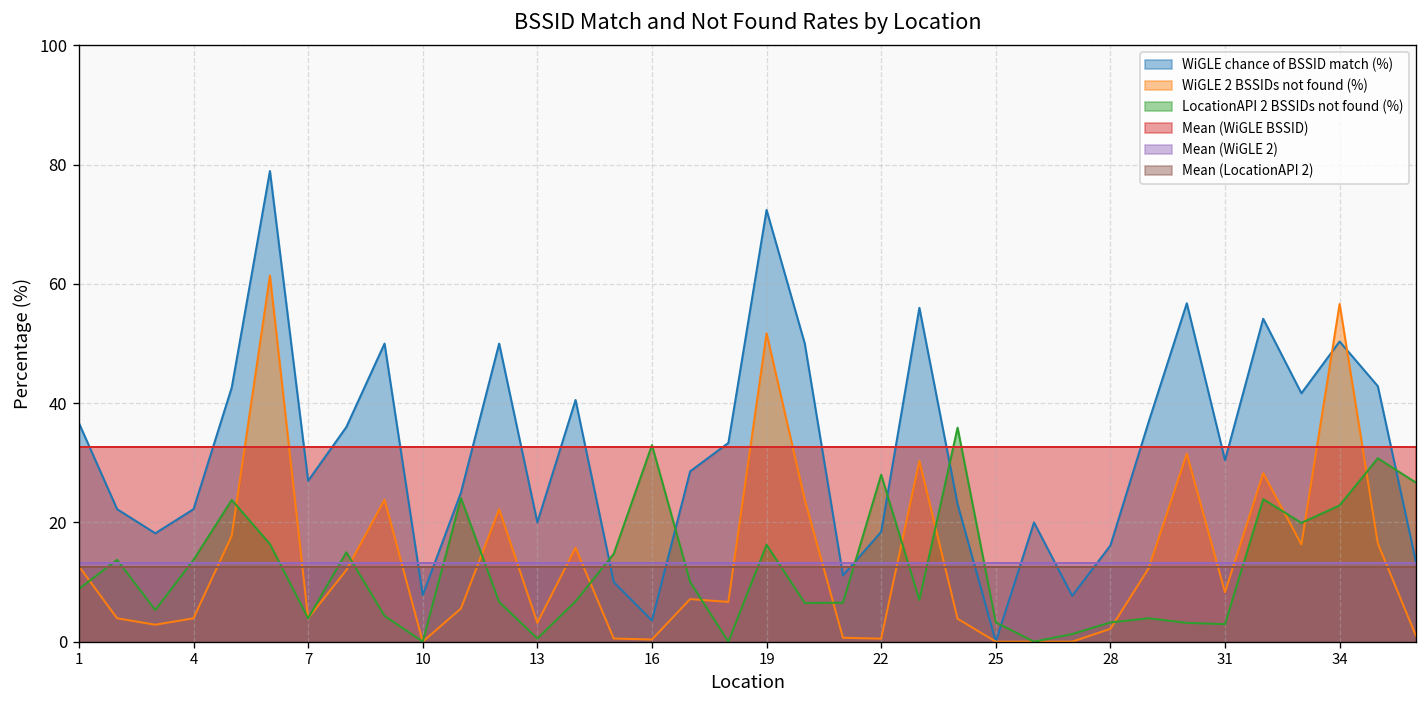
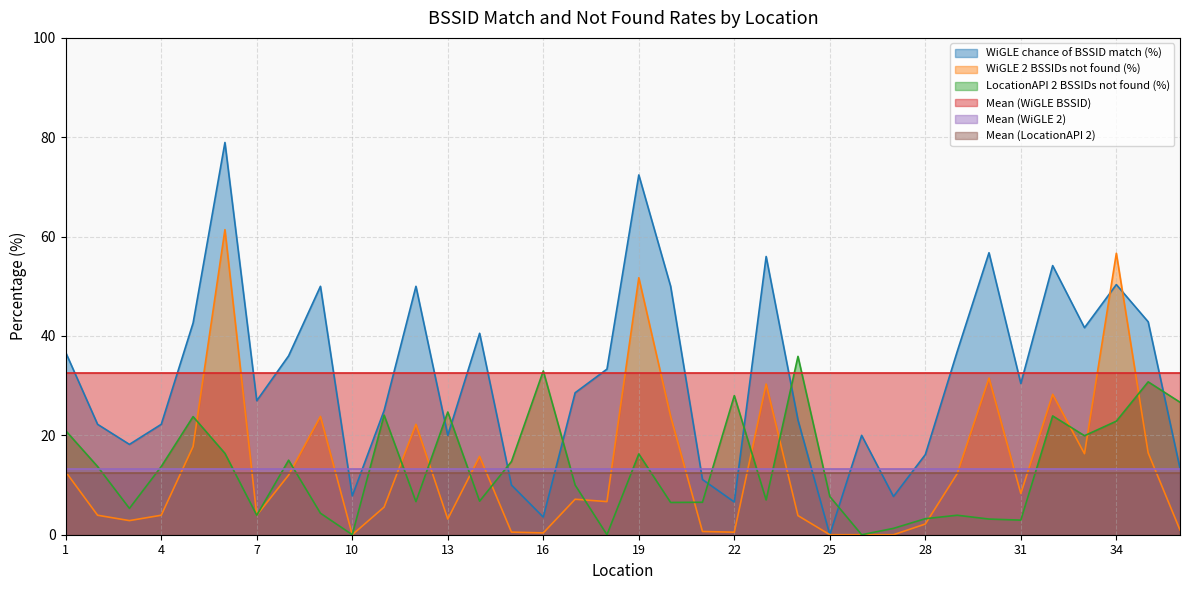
  {
    "WiGLE chance of BSSID match (%)": {
      "1": 37,
      "4": 22,
      "7": 27,
      "10": 8,
      "13": 20,
      "16": 4,
      "19": 72,
-     "22": 18,
+     "22": 7,
      "28": 16,
      "31": 30,
      "34": 50
    },
    "WiGLE 2 BSSIDs not found (%)": {
      "4": 4,
      "13": 3,
      "16": 0,
      "19": 52,
      "22": 1,
      "28": 2,
      "31": 8,
      "34": 57
    },
    "LocationAPI 2 BSSIDs not found (%)": {
-     "1": 9,
+     "1": 21,
      "4": 14,
-     "13": 1,
+     "13": 25,
      "19": 16,
      "22": 28,
-     "25": 3,
+     "25": 8,
      "28": 3,
      "31": 3,
      "34": 23
    },
    "Mean (WiGLE BSSID)": {
      "1": 33,
      "4": 33,
      "7": 33,
      "10": 33,
      "13": 33,
      "19": 33,
      "22": 33,
      "25": 33,
      "28": 33,
      "31": 33,
      "34": 33
    },
    "Mean (WiGLE 2)": {
      "1": 13,
      "4": 13,
      "7": 13,
      "10": 13,
      "13": 13,
      "16": 13,
      "19": 13,
      "22": 13,
      "25": 13,
      "28": 13,
      "31": 13,
      "34": 13
    },
    "Mean (LocationAPI 2)": {
      "4": 13,
      "7": 13,
      "10": 13,
      "13": 13,
      "16": 13,
      "19": 13,
      "22": 13,
      "25": 13,
      "28": 13,
      "31": 13,
      "34": 13
    }
  }
